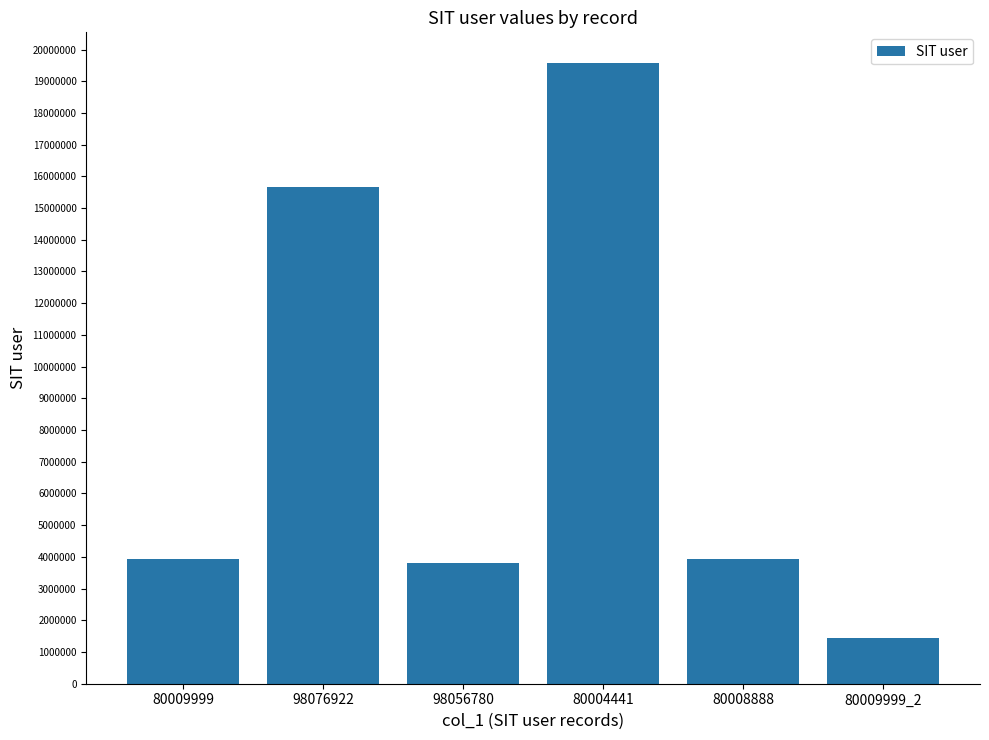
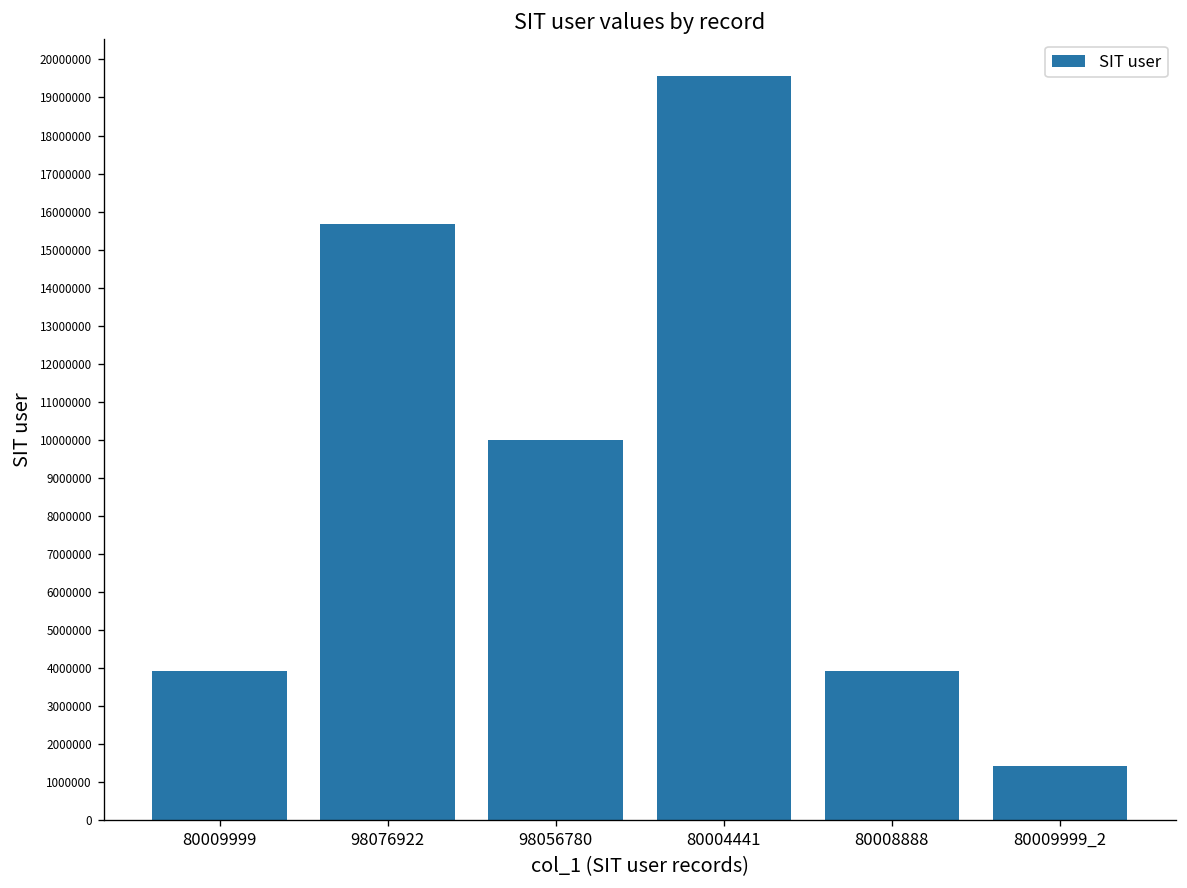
  {
    "80009999": 3900000,
    "98076922": 15700000,
-   "98056780": 3800000,
+   "98056780": 10000000,
    "80004441": 19600000,
    "80008888": 3900000,
    "80009999_2": 1400000
  }
